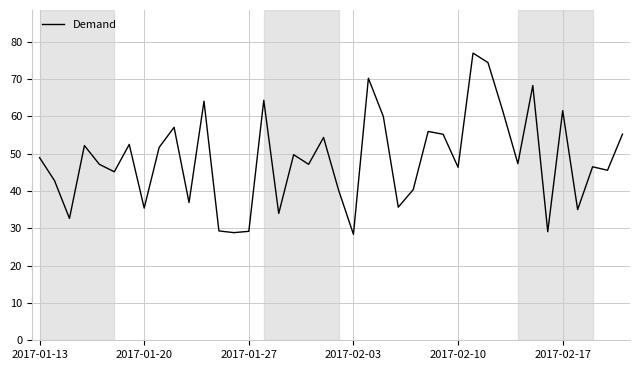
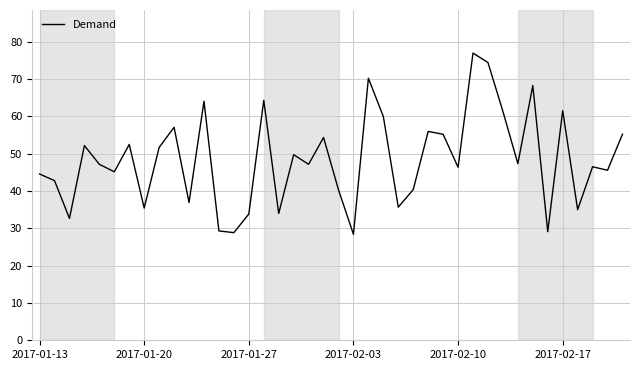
  {
-   "2017-01-13": 49,
+   "2017-01-13": 45,
    "2017-01-20": 35,
-   "2017-01-27": 29,
+   "2017-01-27": 34,
    "2017-02-03": 28,
    "2017-02-10": 46,
    "2017-02-17": 62
  }
